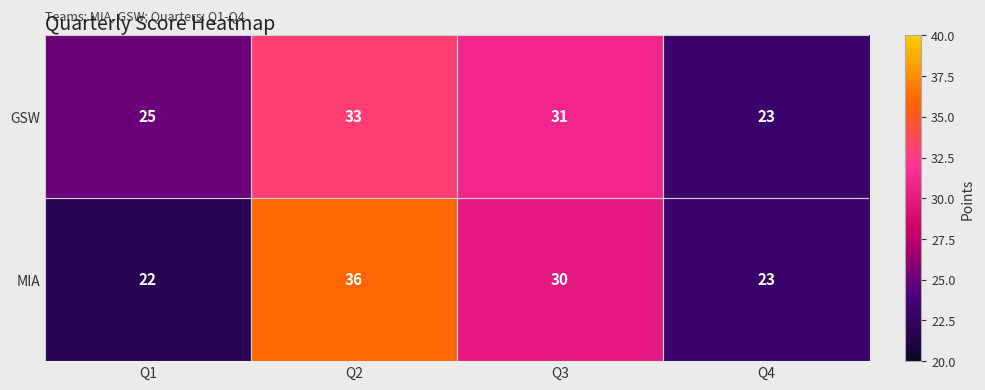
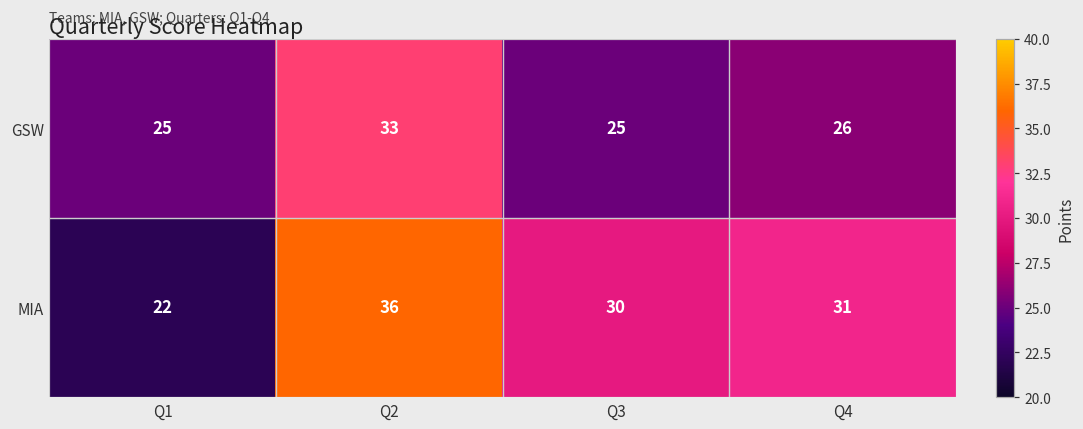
  {
    "GSW": {
      "Q1": 25,
      "Q2": 33,
-     "Q3": 31,
-     "Q4": 23
+     "Q3": 25,
+     "Q4": 26
    },
    "MIA": {
      "Q1": 22,
      "Q2": 36,
      "Q3": 30,
-     "Q4": 23
+     "Q4": 31
    }
  }
